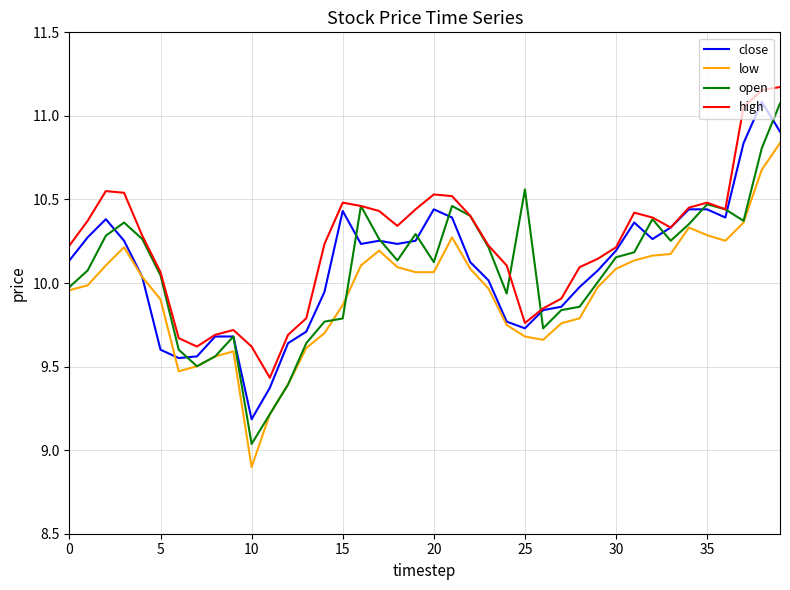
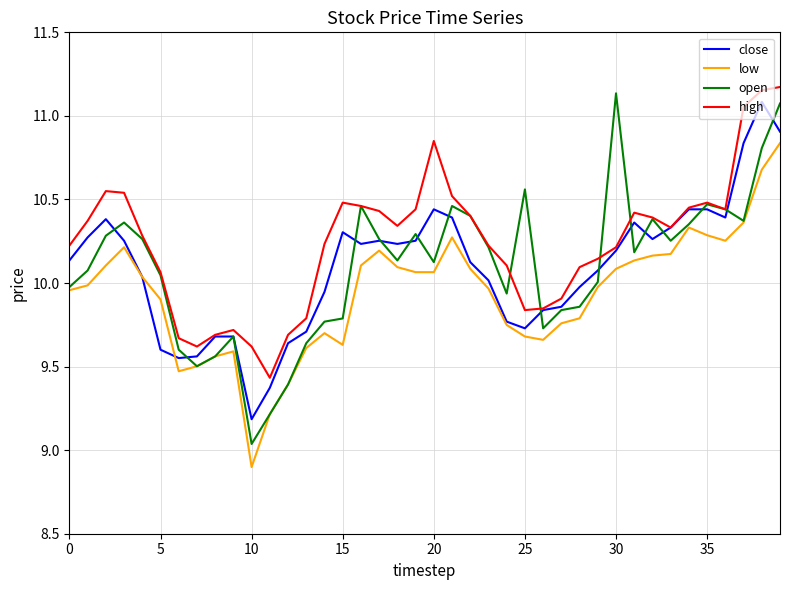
  {
    "close": {
      "0": 10.14,
      "5": 9.60,
      "10": 9.19,
-     "15": 10.43,
+     "15": 10.30,
      "20": 10.44,
      "25": 9.73,
      "30": 10.19,
      "35": 10.44
    },
    "low": {
      "0": 9.96,
      "5": 9.90,
      "10": 8.90,
-     "15": 9.87,
+     "15": 9.63,
      "20": 10.07,
      "25": 9.68,
      "30": 10.09,
      "35": 10.29
    },
    "open": {
      "0": 9.98,
      "5": 10.05,
      "10": 9.04,
      "15": 9.79,
      "20": 10.13,
      "25": 10.56,
-     "30": 10.15
+     "30": 11.14
    },
    "high": {
      "0": 10.22,
      "5": 10.07,
      "10": 9.62,
      "15": 10.48,
-     "20": 10.53,
-     "25": 9.76,
+     "20": 10.85,
+     "25": 9.84,
      "30": 10.21
    }
  }
